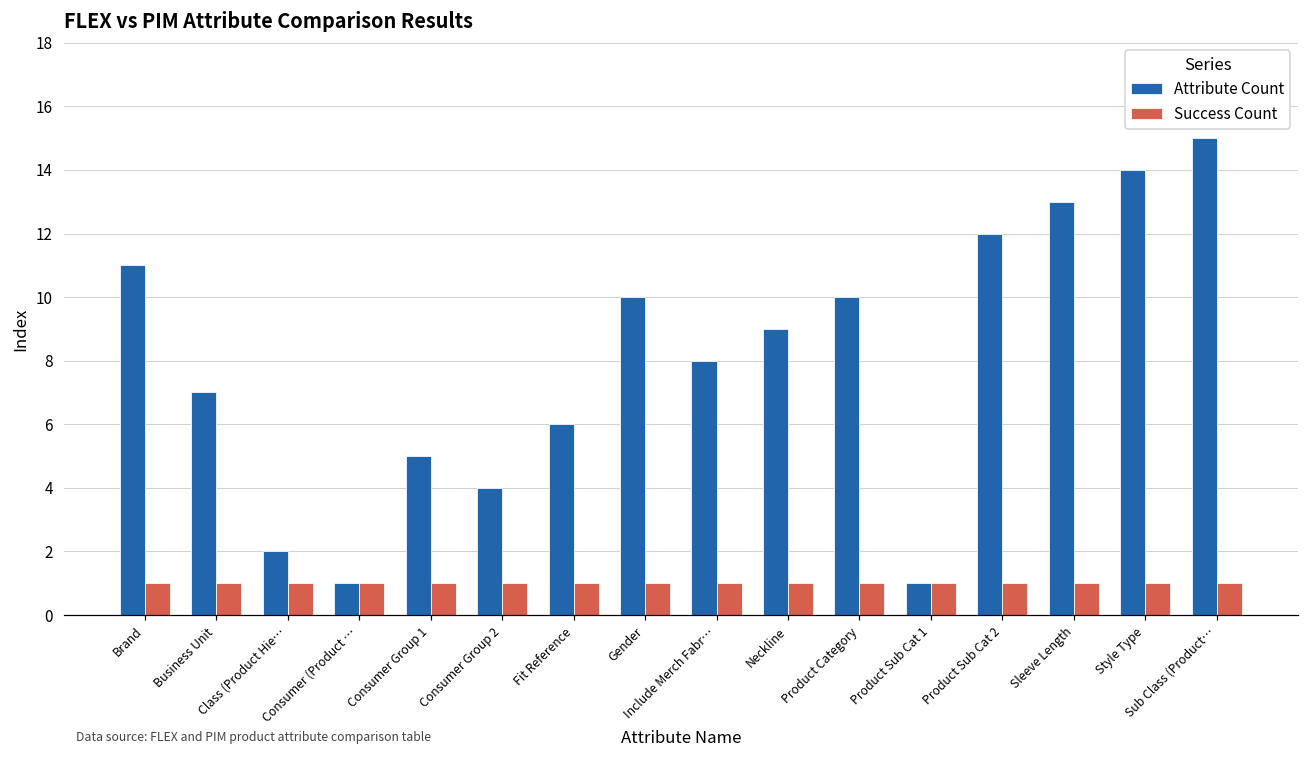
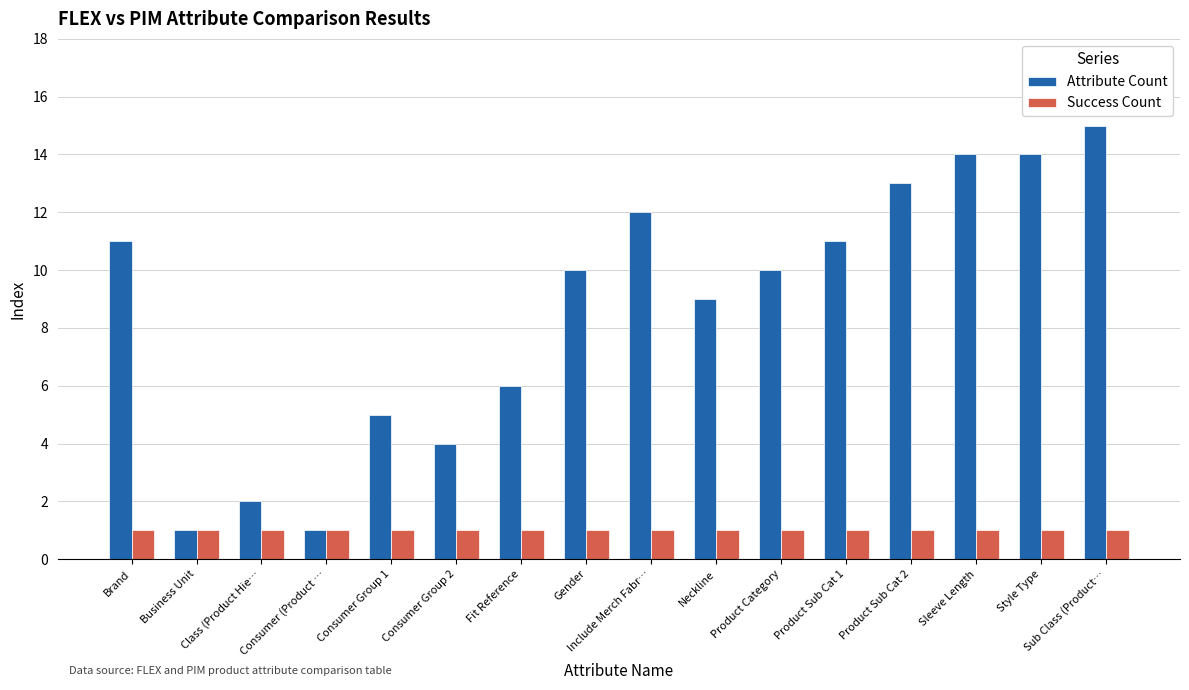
  {
    "Attribute Count": {
      "Brand": 11,
-     "Business Unit": 7,
+     "Business Unit": 1,
      "Class (Product Hie…": 2,
      "Consumer (Product …": 1,
      "Consumer Group 1": 5,
      "Consumer Group 2": 4,
      "Fit Reference": 6,
      "Gender": 10,
-     "Include Merch Fabr…": 8,
+     "Include Merch Fabr…": 12,
      "Neckline": 9,
      "Product Category": 10,
-     "Product Sub Cat 1": 1,
-     "Product Sub Cat 2": 12,
-     "Sleeve Length": 13,
+     "Product Sub Cat 1": 11,
+     "Product Sub Cat 2": 13,
+     "Sleeve Length": 14,
      "Style Type": 14,
      "Sub Class (Product…": 15
    },
    "Success Count": {
      "Brand": 1,
      "Business Unit": 1,
      "Class (Product Hie…": 1,
      "Consumer (Product …": 1,
      "Consumer Group 1": 1,
      "Consumer Group 2": 1,
      "Fit Reference": 1,
      "Gender": 1,
      "Include Merch Fabr…": 1,
      "Neckline": 1,
      "Product Category": 1,
      "Product Sub Cat 1": 1,
      "Product Sub Cat 2": 1,
      "Sleeve Length": 1,
      "Style Type": 1,
      "Sub Class (Product…": 1
    }
  }
